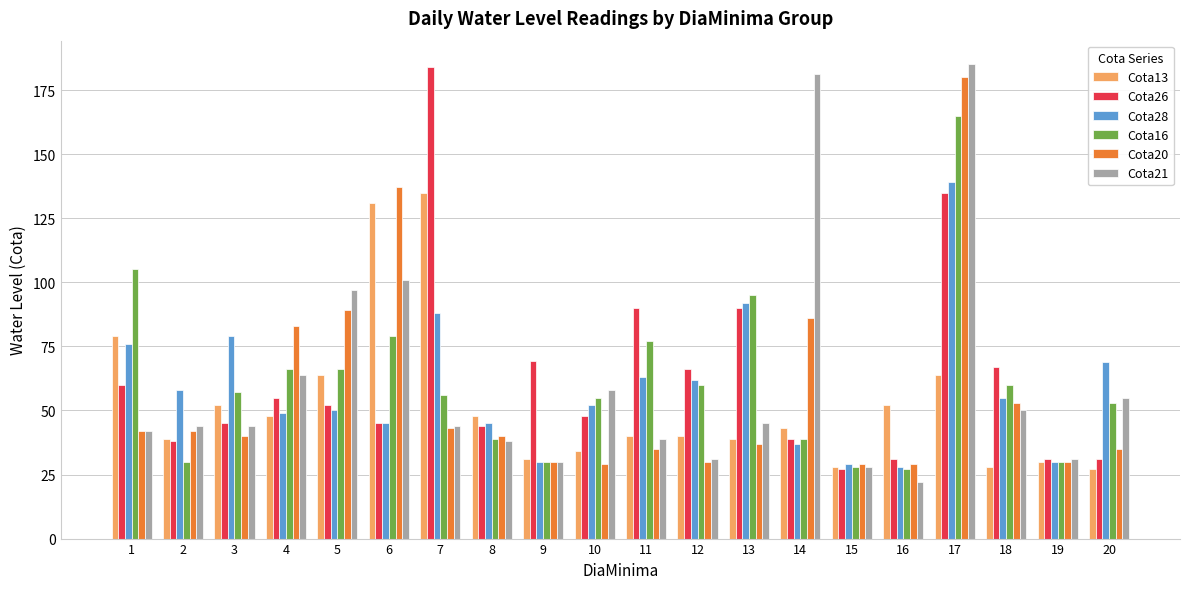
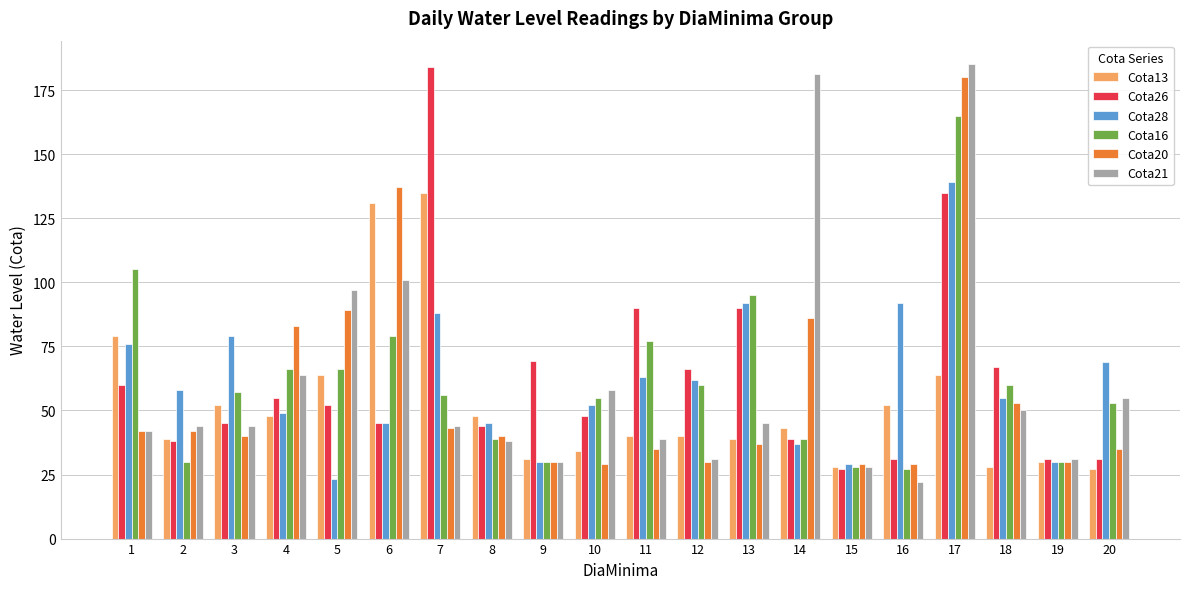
  {
    "Cota13": {
      "1": 79,
      "2": 39,
      "3": 52,
      "4": 48,
      "5": 64,
      "6": 131,
      "7": 135,
      "8": 48,
      "9": 31,
      "10": 34,
      "11": 40,
      "12": 40,
      "13": 39,
      "14": 43,
      "15": 28,
      "16": 52,
      "17": 64,
      "18": 28,
      "19": 30,
      "20": 27
    },
    "Cota26": {
      "1": 60,
      "2": 38,
      "3": 45,
      "4": 55,
      "5": 52,
      "6": 45,
      "7": 184,
      "8": 44,
      "9": 69,
      "10": 48,
      "11": 90,
      "12": 66,
      "13": 90,
      "14": 39,
      "15": 27,
      "16": 31,
      "17": 135,
      "18": 67,
      "19": 31,
      "20": 31
    },
    "Cota28": {
      "1": 76,
      "2": 58,
      "3": 79,
      "4": 49,
-     "5": 50,
+     "5": 23,
      "6": 45,
      "7": 88,
      "8": 45,
      "9": 30,
      "10": 52,
      "11": 63,
      "12": 62,
      "13": 92,
      "14": 37,
      "15": 29,
-     "16": 28,
+     "16": 92,
      "17": 139,
      "18": 55,
      "19": 30,
      "20": 69
    },
    "Cota16": {
      "1": 105,
      "2": 30,
      "3": 57,
      "4": 66,
      "5": 66,
      "6": 79,
      "7": 56,
      "8": 39,
      "9": 30,
      "10": 55,
      "11": 77,
      "12": 60,
      "13": 95,
      "14": 39,
      "15": 28,
      "16": 27,
      "17": 165,
      "18": 60,
      "19": 30,
      "20": 53
    },
    "Cota20": {
      "1": 42,
      "2": 42,
      "3": 40,
      "4": 83,
      "5": 89,
      "6": 137,
      "7": 43,
      "8": 40,
      "9": 30,
      "10": 29,
      "11": 35,
      "12": 30,
      "13": 37,
      "14": 86,
      "15": 29,
      "16": 29,
      "17": 180,
      "18": 53,
      "19": 30,
      "20": 35
    },
    "Cota21": {
      "1": 42,
      "2": 44,
      "3": 44,
      "4": 64,
      "5": 97,
      "6": 101,
      "7": 44,
      "8": 38,
      "9": 30,
      "10": 58,
      "11": 39,
      "12": 31,
      "13": 45,
      "14": 181,
      "15": 28,
      "16": 22,
      "17": 185,
      "18": 50,
      "19": 31,
      "20": 55
    }
  }
